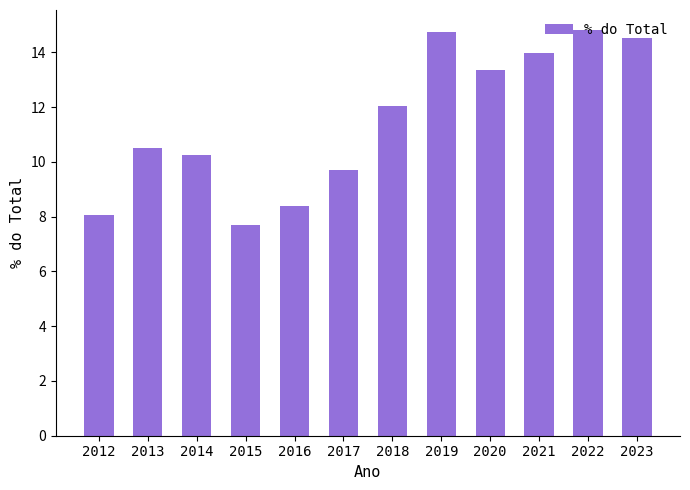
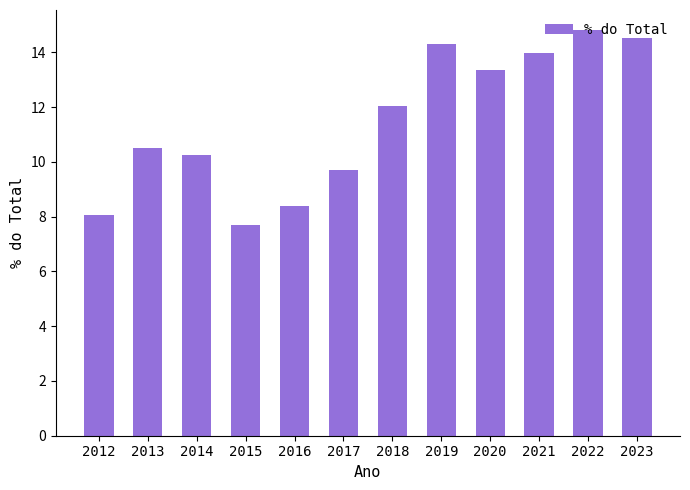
  {
    "2012": 8.1,
    "2013": 10.5,
    "2014": 10.2,
    "2015": 7.7,
    "2016": 8.4,
    "2017": 9.7,
    "2018": 12.0,
-   "2019": 14.7,
+   "2019": 14.3,
    "2020": 13.4,
    "2021": 14.0,
    "2022": 14.8,
    "2023": 14.5
  }
